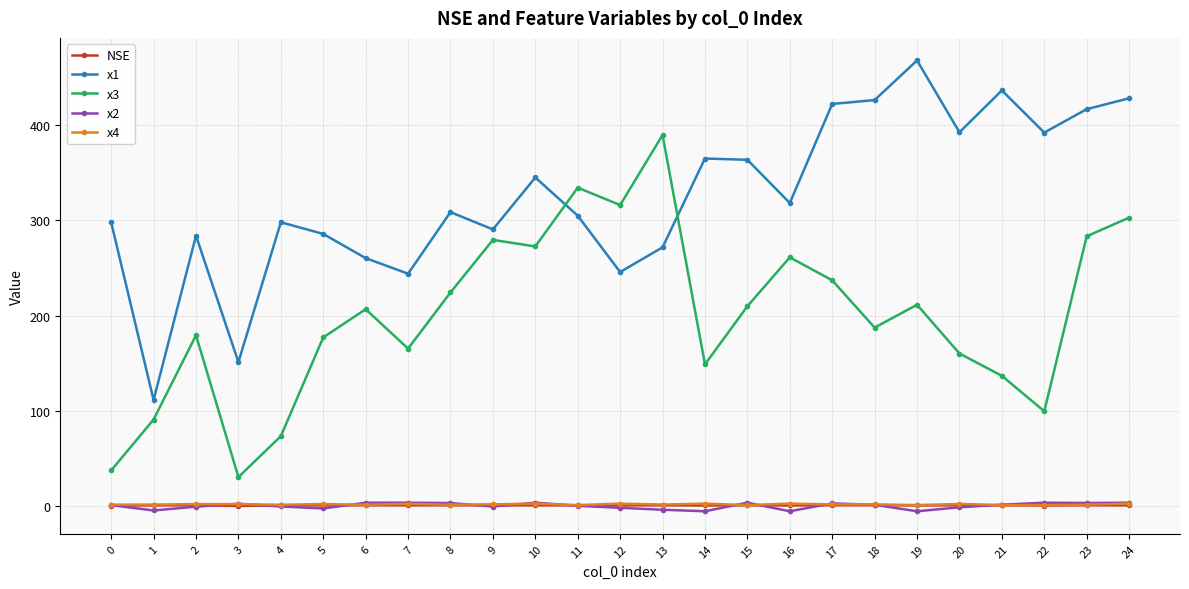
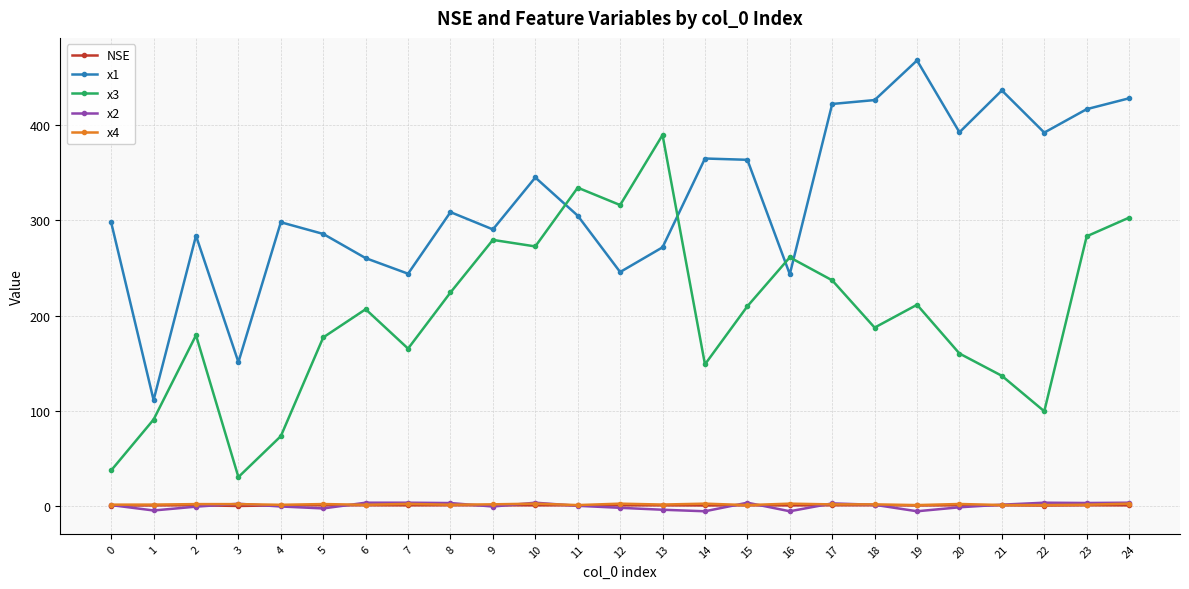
  {
    "x1": {
      "0": 300,
      "1": 110,
      "2": 280,
      "3": 150,
      "4": 300,
      "5": 290,
      "6": 260,
      "7": 240,
      "8": 310,
      "9": 290,
      "10": 340,
      "11": 300,
      "12": 250,
      "13": 270,
      "14": 360,
      "15": 360,
-     "16": 320,
+     "16": 240,
      "17": 420,
      "18": 430,
      "19": 470,
      "20": 390,
      "21": 440,
      "22": 390,
      "23": 420,
      "24": 430
    },
    "x3": {
      "0": 40,
      "1": 90,
      "2": 180,
      "3": 30,
      "4": 70,
      "5": 180,
      "6": 210,
      "7": 170,
      "8": 220,
      "9": 280,
      "10": 270,
      "11": 330,
      "12": 320,
      "13": 390,
      "14": 150,
      "15": 210,
      "16": 260,
      "17": 240,
      "18": 190,
      "19": 210,
      "20": 160,
      "21": 140,
      "22": 100,
      "23": 280,
      "24": 300
    },
    "x2": {
      "1": 0,
      "5": 0,
      "13": 0,
      "14": -10,
      "16": -10,
      "19": -10
    }
  }
